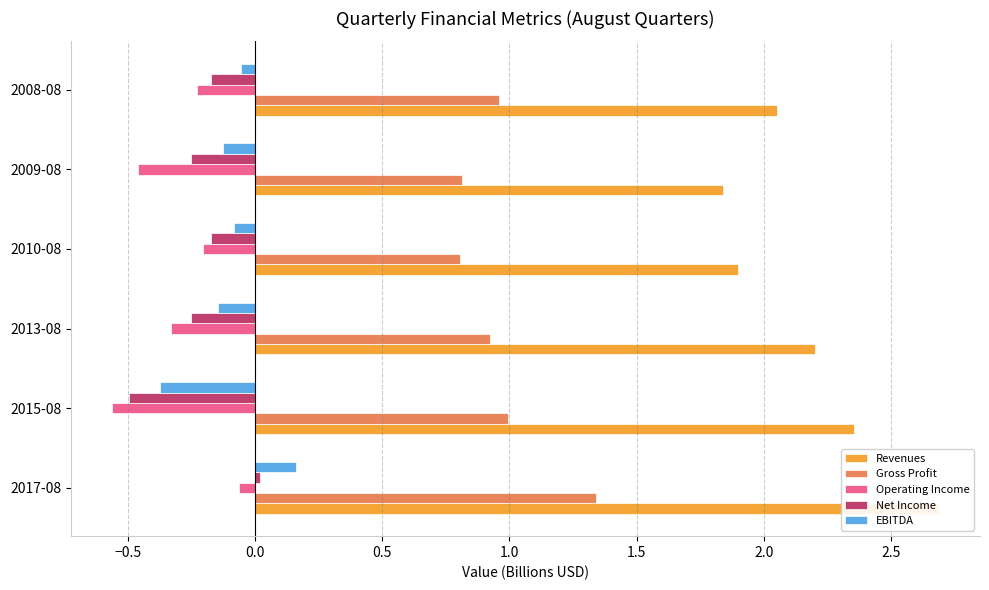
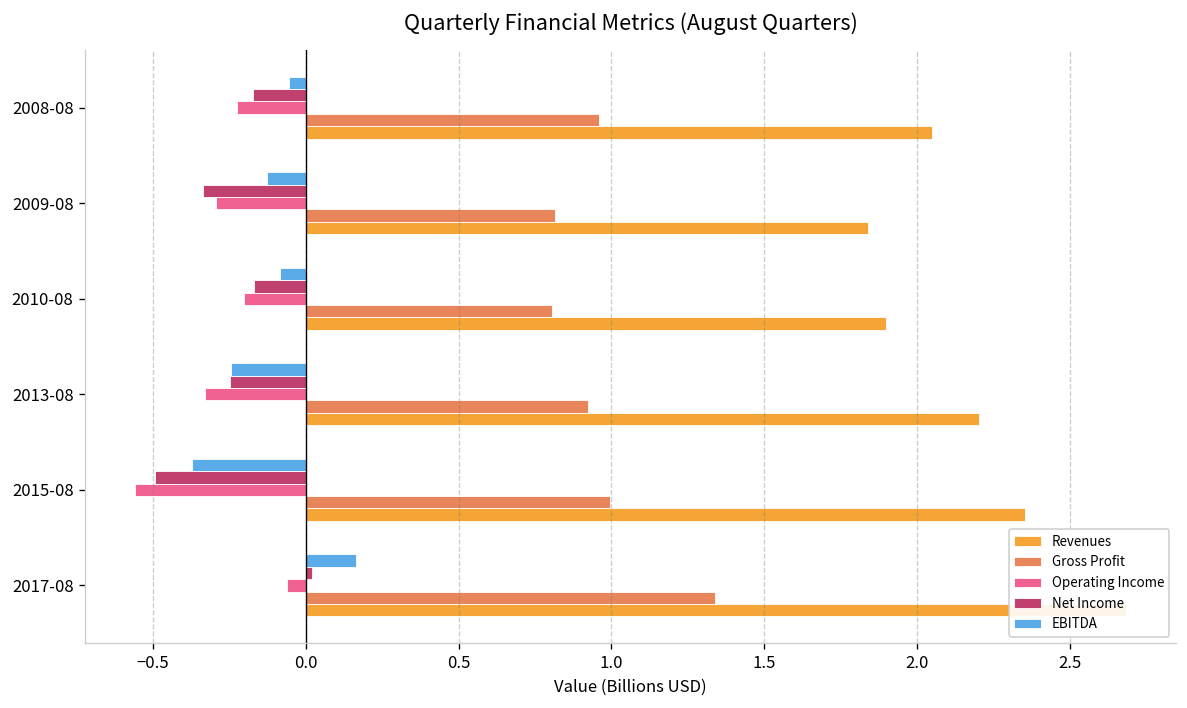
  {
    "Operating Income": {
      "2008-08": -0.23,
-     "2009-08": -0.46,
+     "2009-08": -0.29,
      "2010-08": -0.20,
      "2013-08": -0.33,
      "2015-08": -0.56,
      "2017-08": -0.06
    },
    "Net Income": {
      "2008-08": -0.17,
-     "2009-08": -0.25,
+     "2009-08": -0.34,
      "2010-08": -0.17,
      "2013-08": -0.25,
      "2015-08": -0.50,
      "2017-08": 0.02
    },
    "EBITDA": {
      "2008-08": -0.06,
      "2009-08": -0.13,
      "2010-08": -0.08,
-     "2013-08": -0.14,
+     "2013-08": -0.24,
      "2015-08": -0.37,
      "2017-08": 0.16
    }
  }
